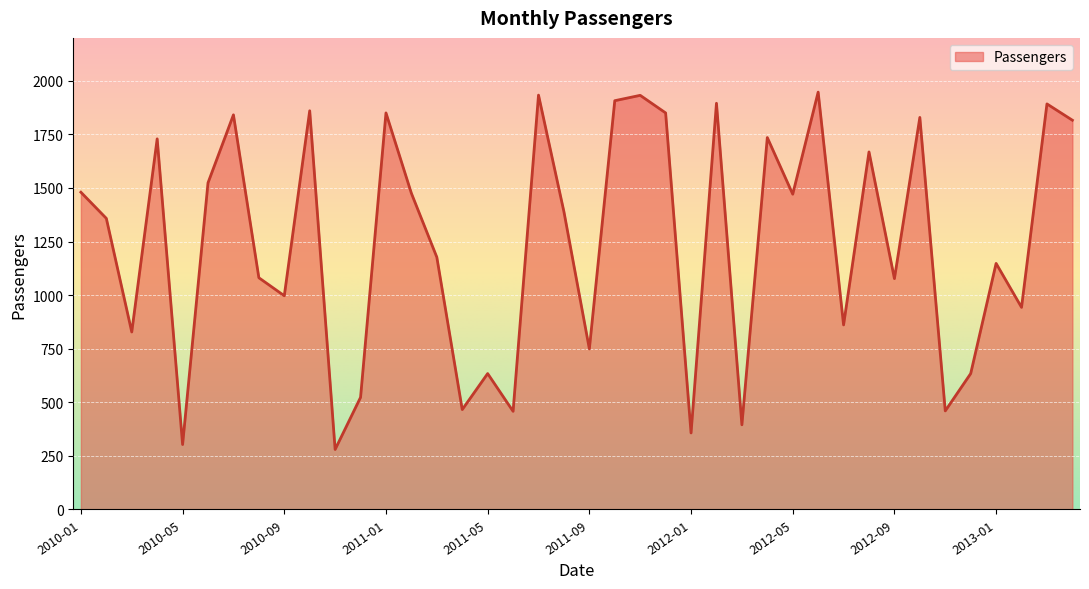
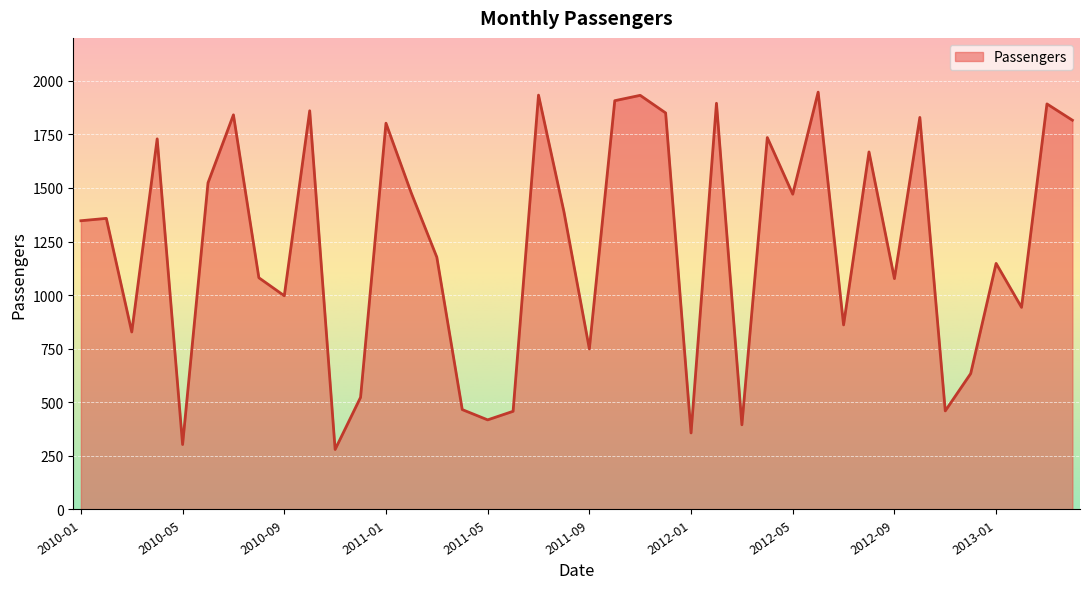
  {
-   "2010-01": 1480,
+   "2010-01": 1350,
    "2010-05": 300,
    "2010-09": 1000,
-   "2011-01": 1850,
-   "2011-05": 630,
+   "2011-01": 1800,
+   "2011-05": 420,
    "2011-09": 750,
    "2012-01": 360,
    "2012-05": 1470,
    "2012-09": 1080,
    "2013-01": 1150
  }
